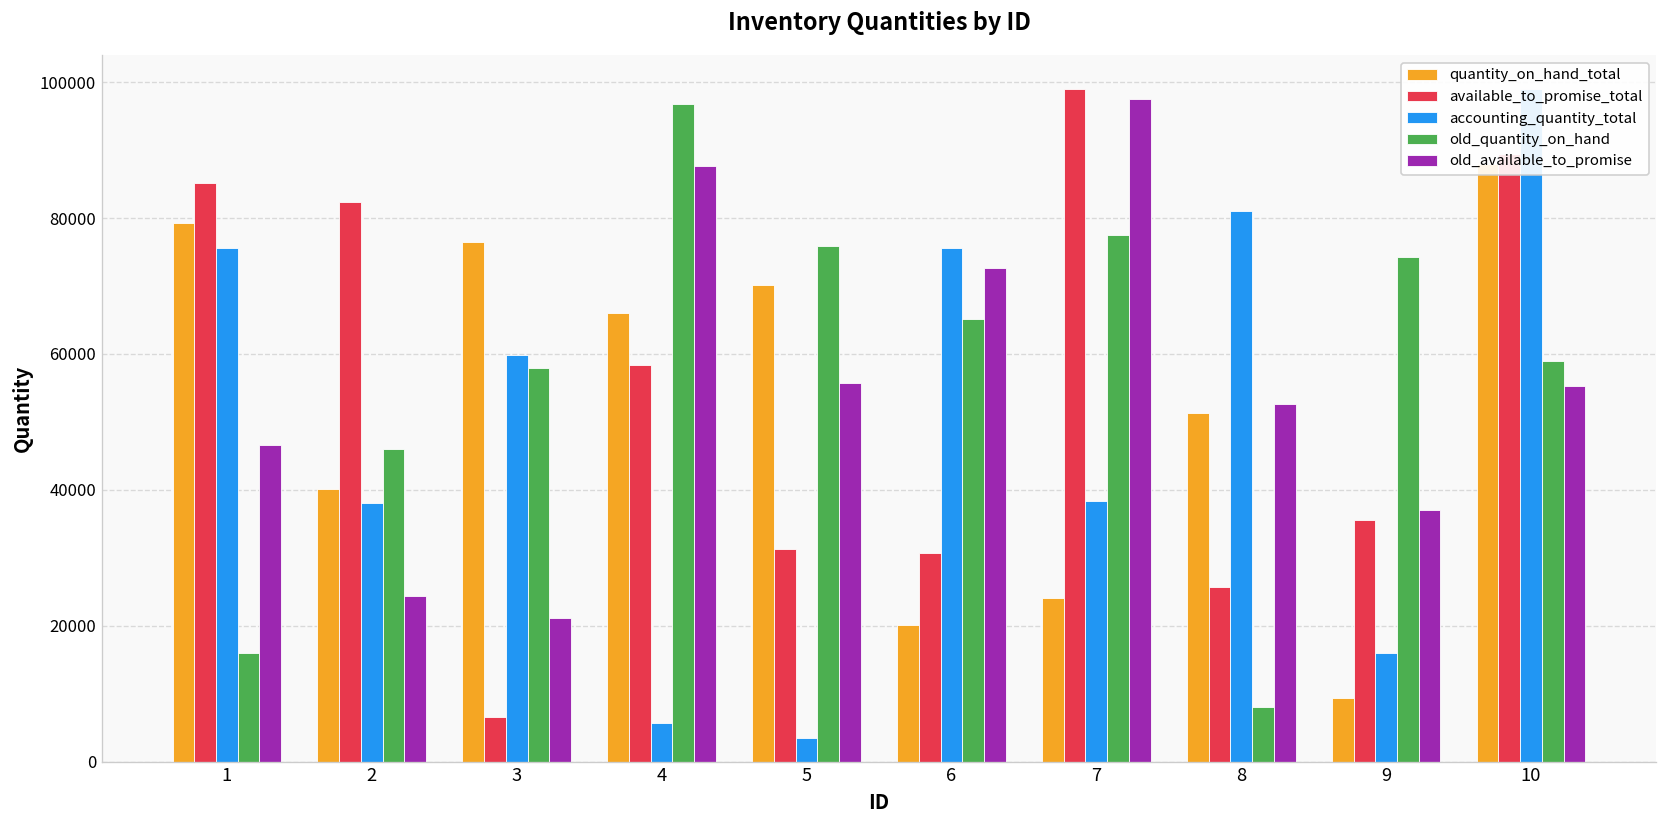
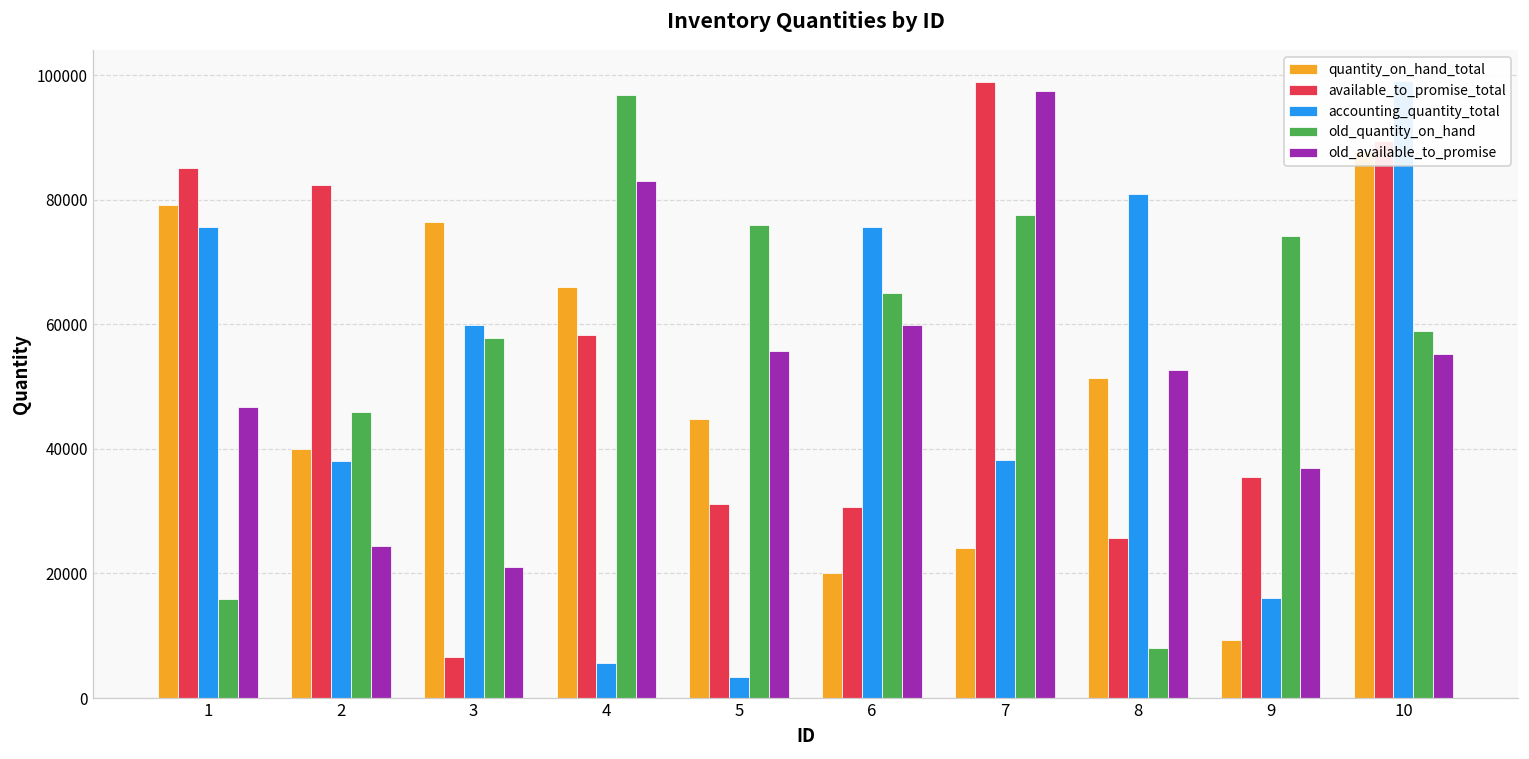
  {
    "quantity_on_hand_total": {
      "1": 79000,
      "2": 40000,
      "3": 77000,
      "4": 66000,
-     "5": 70000,
+     "5": 45000,
      "6": 20000,
      "7": 24000,
      "8": 51000,
      "9": 9000
    },
    "available_to_promise_total": {
      "1": 85000,
      "2": 82000,
      "3": 7000,
      "4": 58000,
      "5": 31000,
      "6": 31000,
      "7": 99000,
      "8": 26000,
      "9": 36000
    },
    "accounting_quantity_total": {
      "1": 76000,
      "2": 38000,
      "3": 60000,
      "4": 6000,
      "5": 3000,
      "6": 76000,
      "7": 38000,
      "8": 81000,
      "9": 16000
    },
    "old_quantity_on_hand": {
      "1": 16000,
      "2": 46000,
      "3": 58000,
      "4": 97000,
      "5": 76000,
      "6": 65000,
      "7": 78000,
      "8": 8000,
      "9": 74000,
      "10": 59000
    },
    "old_available_to_promise": {
      "1": 47000,
      "2": 24000,
      "3": 21000,
-     "4": 88000,
+     "4": 83000,
      "5": 56000,
-     "6": 73000,
+     "6": 60000,
      "7": 98000,
      "8": 53000,
      "9": 37000,
      "10": 55000
    }
  }
